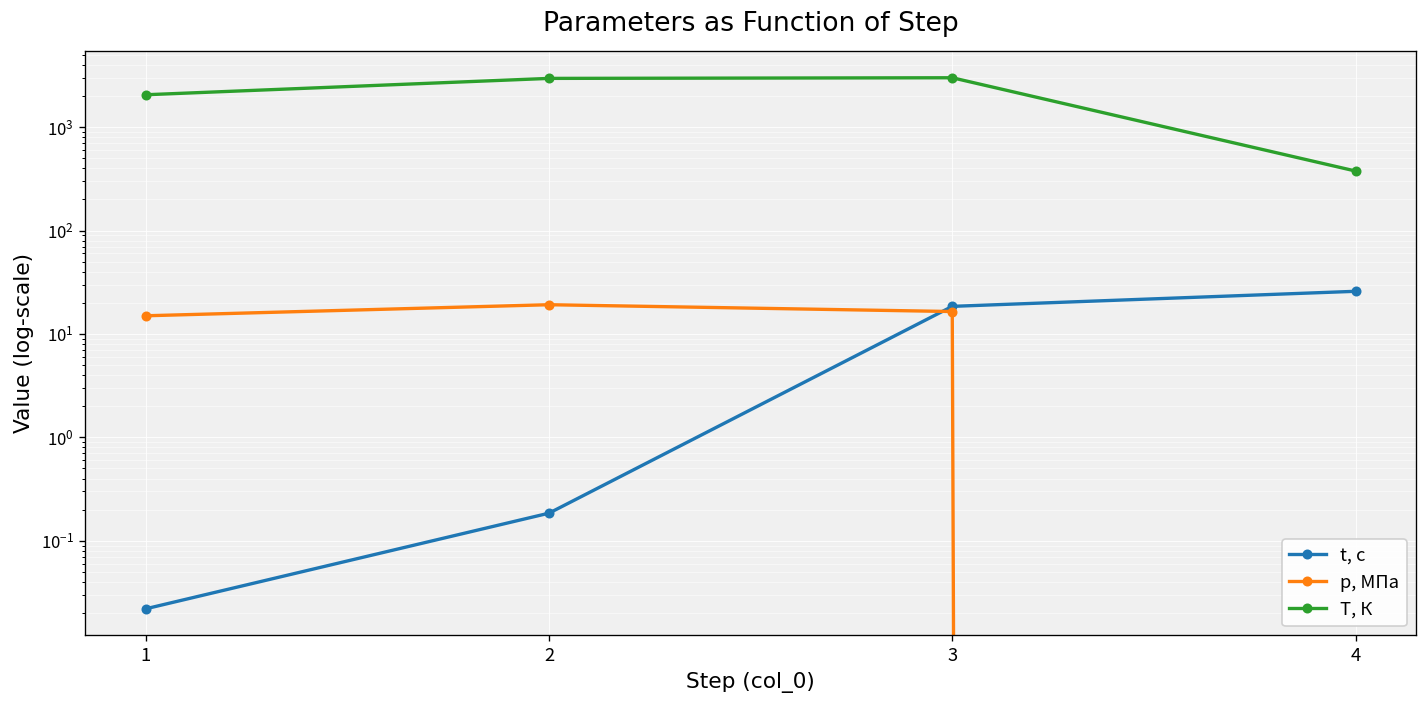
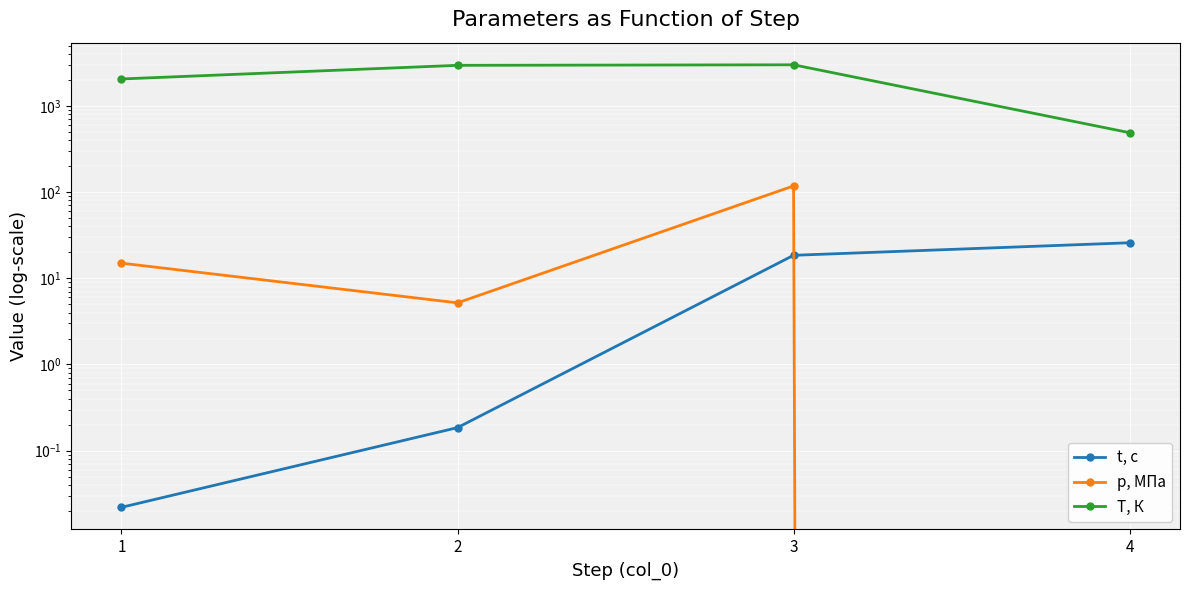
  {
    "t, с": {
      "1": 0.022,
      "2": 0.19,
      "3": 18,
      "4": 26
    },
    "p, МПа": {
      "1": 15,
-     "2": 19,
-     "3": 16
+     "2": 5,
+     "3": 120
    },
    "T, К": {
      "1": 2100,
      "2": 3000,
      "3": 3000,
-     "4": 400
+     "4": 500
    }
  }
